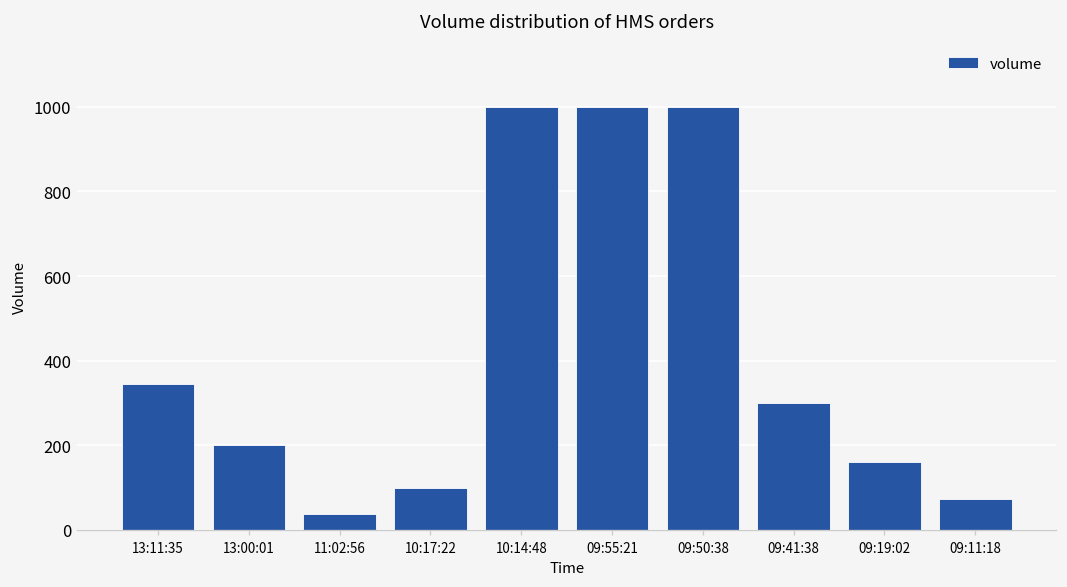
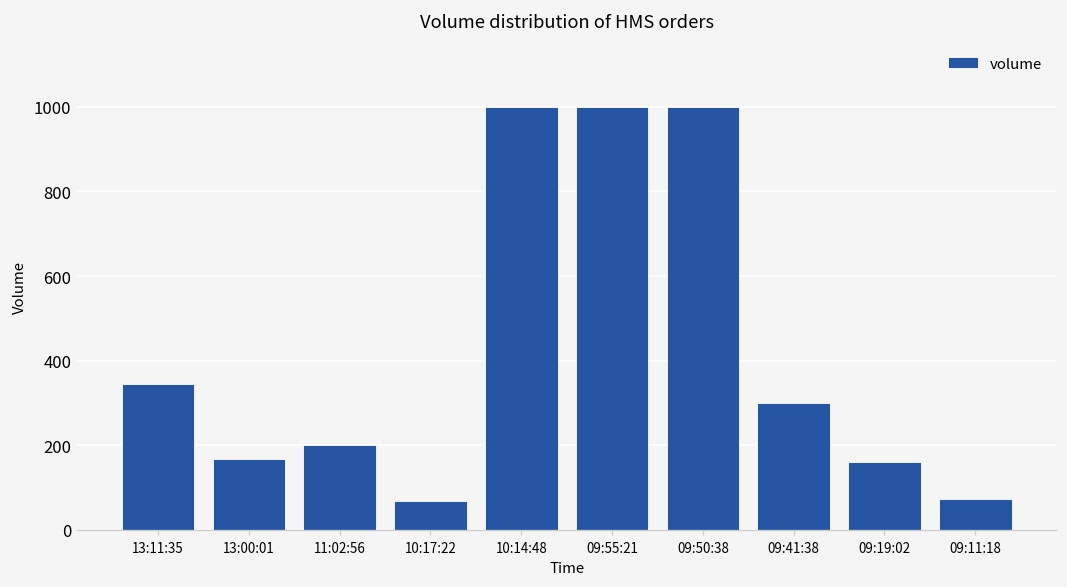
  {
    "13:11:35": 350,
-   "13:00:01": 200,
-   "11:02:56": 40,
-   "10:17:22": 100,
+   "13:00:01": 170,
+   "11:02:56": 200,
+   "10:17:22": 70,
    "10:14:48": 1000,
    "09:55:21": 1000,
    "09:50:38": 1000,
    "09:41:38": 300,
    "09:19:02": 160,
    "09:11:18": 70
  }
